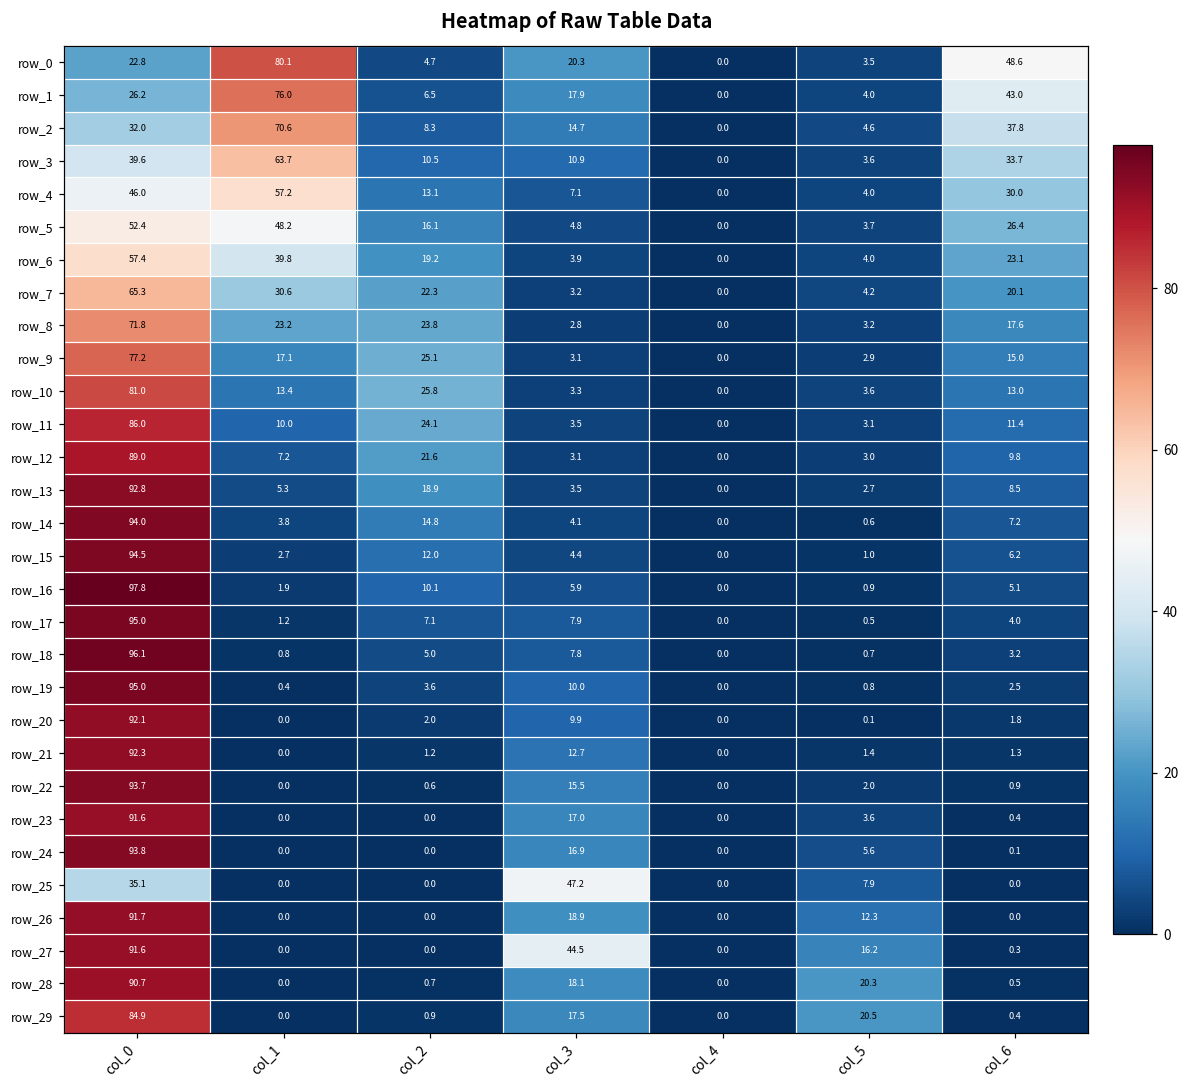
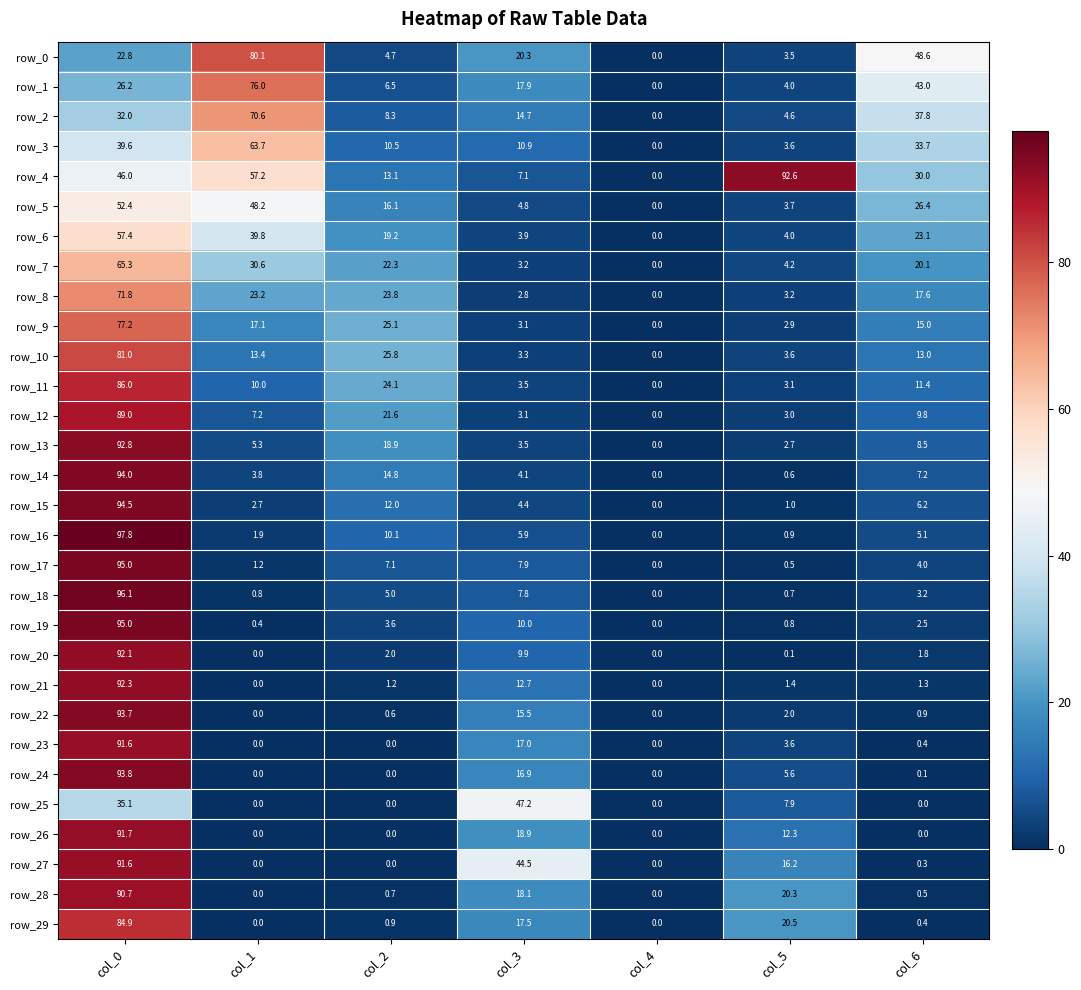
  {
    "row_4": {
      "col_0": 46.0,
      "col_1": 57.2,
      "col_2": 13.1,
      "col_3": 7.1,
      "col_4": 0.0,
-     "col_5": 4.0,
+     "col_5": 92.6,
      "col_6": 30.0
    }
  }
